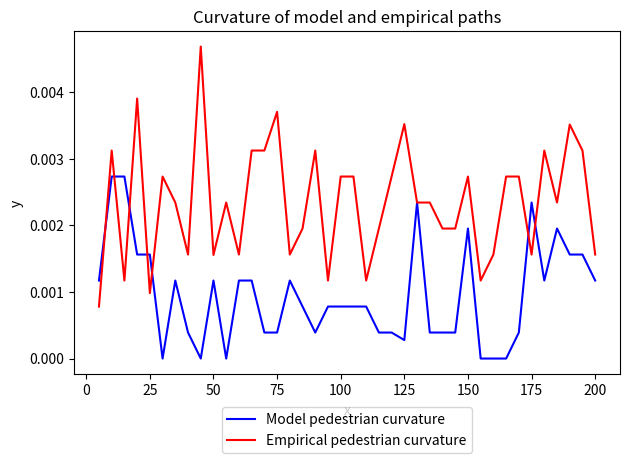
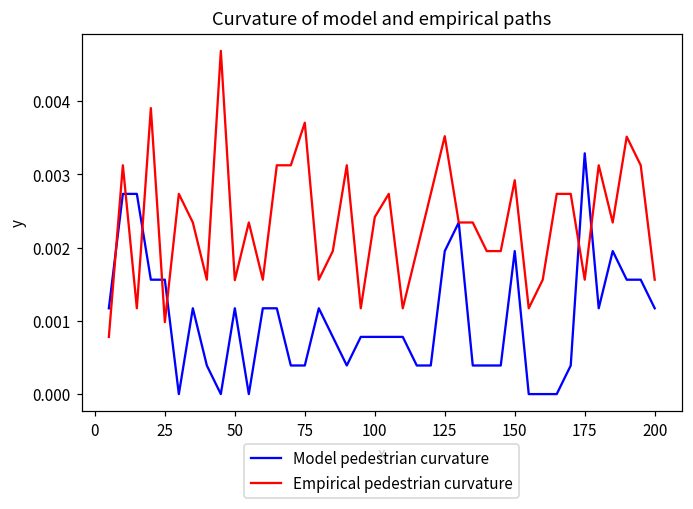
  {
    "Model pedestrian curvature": {
      "25": 0.0016,
      "50": 0.0012,
      "75": 0.0004,
      "100": 0.0008,
-     "125": 0.0003,
+     "125": 0.0020,
      "150": 0.0020,
-     "175": 0.0023,
+     "175": 0.0033,
      "200": 0.0012
    },
    "Empirical pedestrian curvature": {
      "25": 0.0010,
      "50": 0.0016,
      "75": 0.0037,
-     "100": 0.0027,
+     "100": 0.0024,
      "125": 0.0035,
-     "150": 0.0027,
+     "150": 0.0029,
      "175": 0.0016,
      "200": 0.0016
    }
  }
